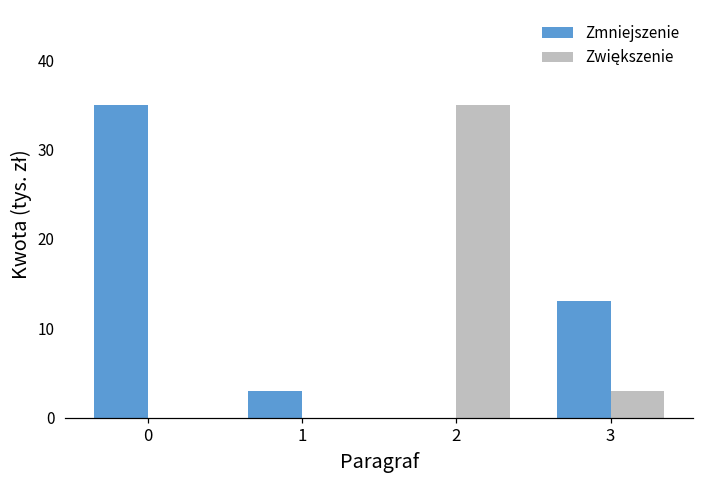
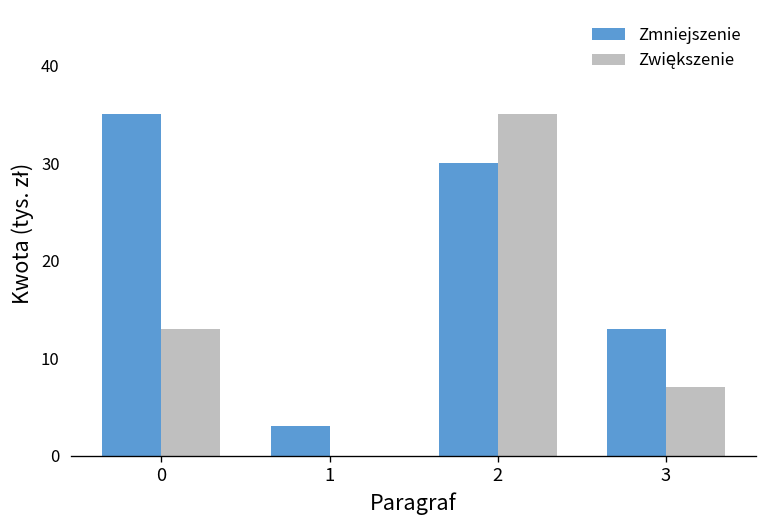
  {
    "Zmniejszenie": {
      "0": 35,
      "1": 3,
-     "2": 0,
+     "2": 30,
      "3": 13
    },
    "Zwiększenie": {
-     "0": 0,
+     "0": 13,
      "1": 0,
      "2": 35,
-     "3": 3
+     "3": 7
    }
  }
